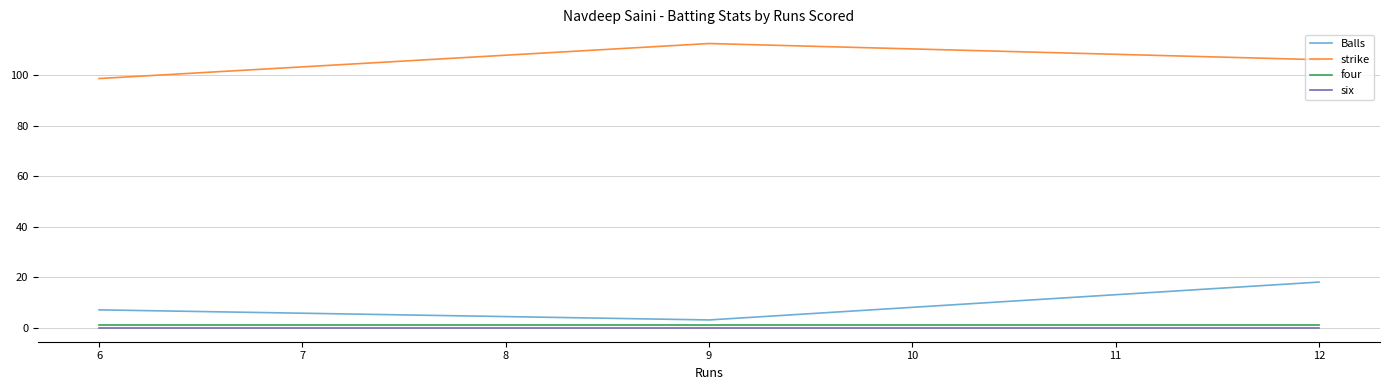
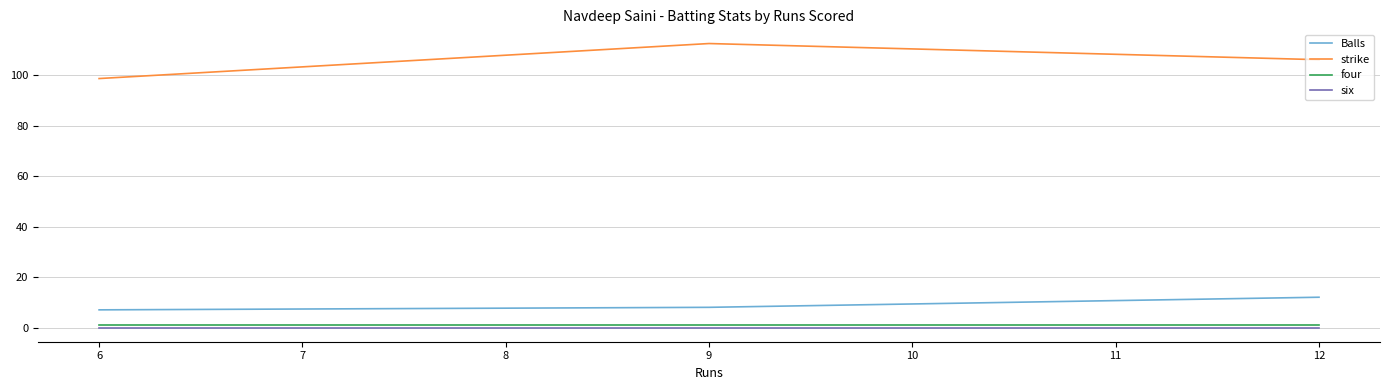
  {
    "Balls": {
      "6": 7,
-     "9": 3,
-     "12": 18
+     "9": 8,
+     "12": 12
    },
    "strike": {
      "6": 99,
      "9": 113
    }
  }
